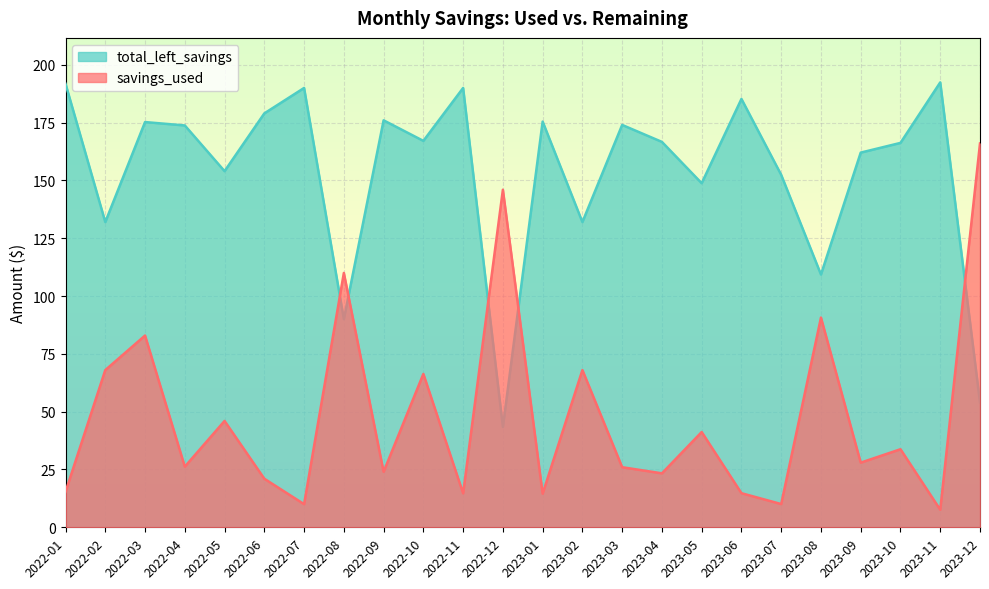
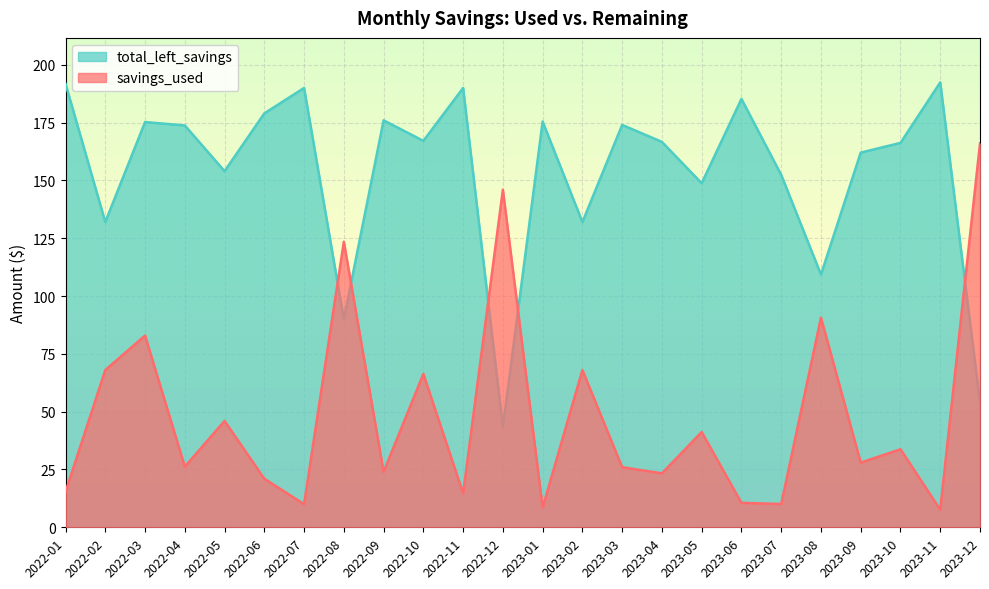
  {
    "total_left_savings": {
      "2022-01": 192,
      "2022-02": 132,
      "2022-03": 175,
      "2022-04": 174,
      "2022-05": 154,
      "2022-06": 179,
      "2022-07": 190,
      "2022-08": 90,
      "2022-09": 176,
      "2022-10": 167,
      "2022-11": 190,
      "2022-12": 43,
      "2023-01": 175,
      "2023-02": 132,
      "2023-03": 174,
      "2023-04": 167,
      "2023-05": 149,
      "2023-06": 185,
      "2023-07": 152,
      "2023-08": 109,
      "2023-09": 162,
      "2023-10": 166,
      "2023-11": 192,
      "2023-12": 54
    },
    "savings_used": {
      "2022-01": 15,
      "2022-02": 68,
      "2022-03": 83,
      "2022-04": 26,
      "2022-05": 46,
      "2022-06": 21,
      "2022-07": 10,
-     "2022-08": 110,
+     "2022-08": 124,
      "2022-09": 24,
      "2022-10": 66,
      "2022-11": 15,
      "2022-12": 146,
-     "2023-01": 15,
+     "2023-01": 9,
      "2023-02": 68,
      "2023-03": 26,
      "2023-04": 23,
      "2023-05": 41,
-     "2023-06": 15,
+     "2023-06": 11,
      "2023-07": 10,
      "2023-08": 91,
      "2023-09": 28,
      "2023-10": 34,
      "2023-11": 8,
      "2023-12": 166
    }
  }
